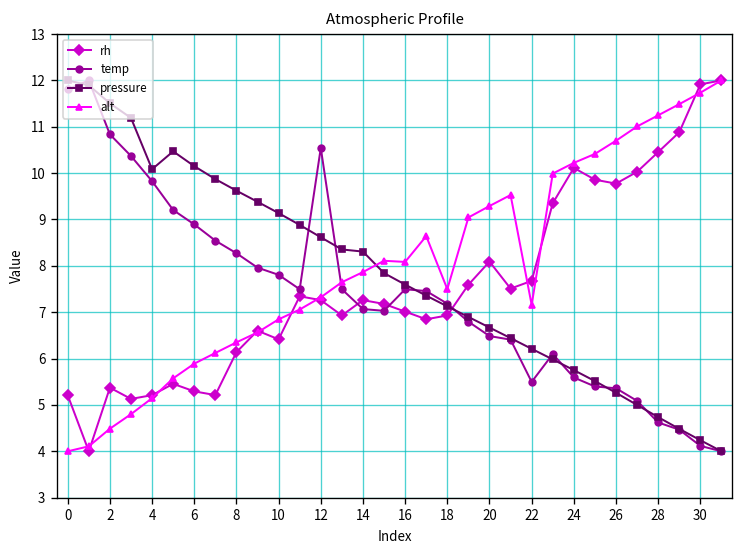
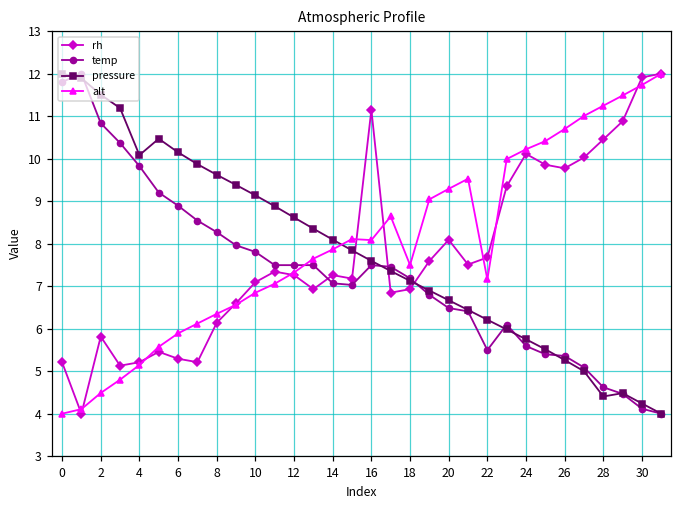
  {
    "rh": {
      "0": 5.2,
-     "2": 5.4,
+     "2": 5.8,
      "6": 5.3,
      "8": 6.1,
-     "10": 6.4,
+     "10": 7.1,
      "14": 7.3,
-     "16": 7.0,
+     "16": 11.2,
      "18": 6.9,
      "20": 8.1,
      "22": 7.7,
      "24": 10.1,
      "26": 9.8,
      "28": 10.5,
      "30": 11.9
    },
    "temp": {
      "2": 10.8,
      "4": 9.8,
      "6": 8.9,
      "8": 8.3,
      "10": 7.8,
-     "12": 10.5,
+     "12": 7.5,
      "14": 7.1,
      "16": 7.5,
      "20": 6.5,
      "22": 5.5,
      "24": 5.6,
      "26": 5.4,
      "28": 4.6,
      "30": 4.1
    },
    "pressure": {
      "4": 10.1,
      "6": 10.1,
      "8": 9.6,
      "10": 9.1,
      "12": 8.6,
-     "14": 8.3,
+     "14": 8.1,
      "16": 7.6,
      "20": 6.7,
      "22": 6.2,
      "24": 5.8,
      "26": 5.3,
-     "28": 4.7,
+     "28": 4.4,
      "30": 4.2
    },
    "alt": {
      "0": 4.0,
      "2": 4.5,
      "6": 5.9,
      "8": 6.3,
      "10": 6.8,
      "14": 7.9,
      "16": 8.1,
      "18": 7.5,
      "20": 9.3,
      "22": 7.2,
      "24": 10.2,
      "26": 10.7,
      "28": 11.2,
      "30": 11.7
    }
  }
